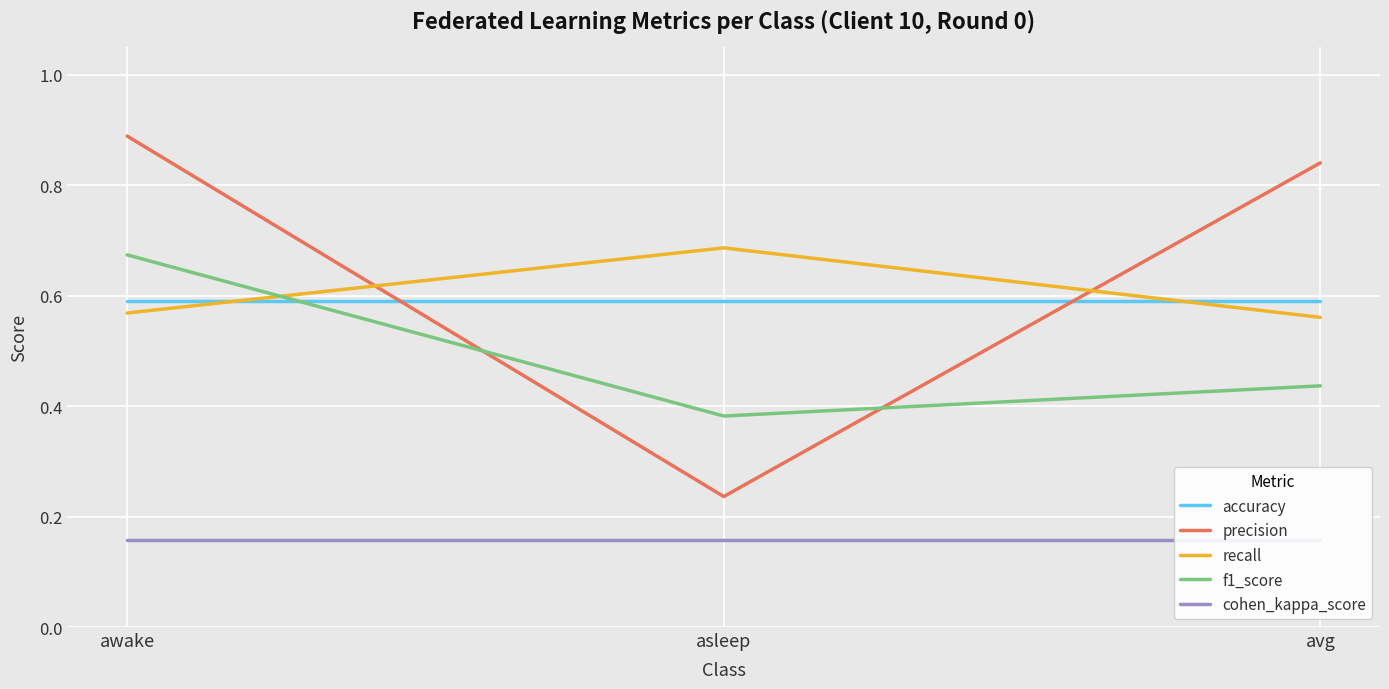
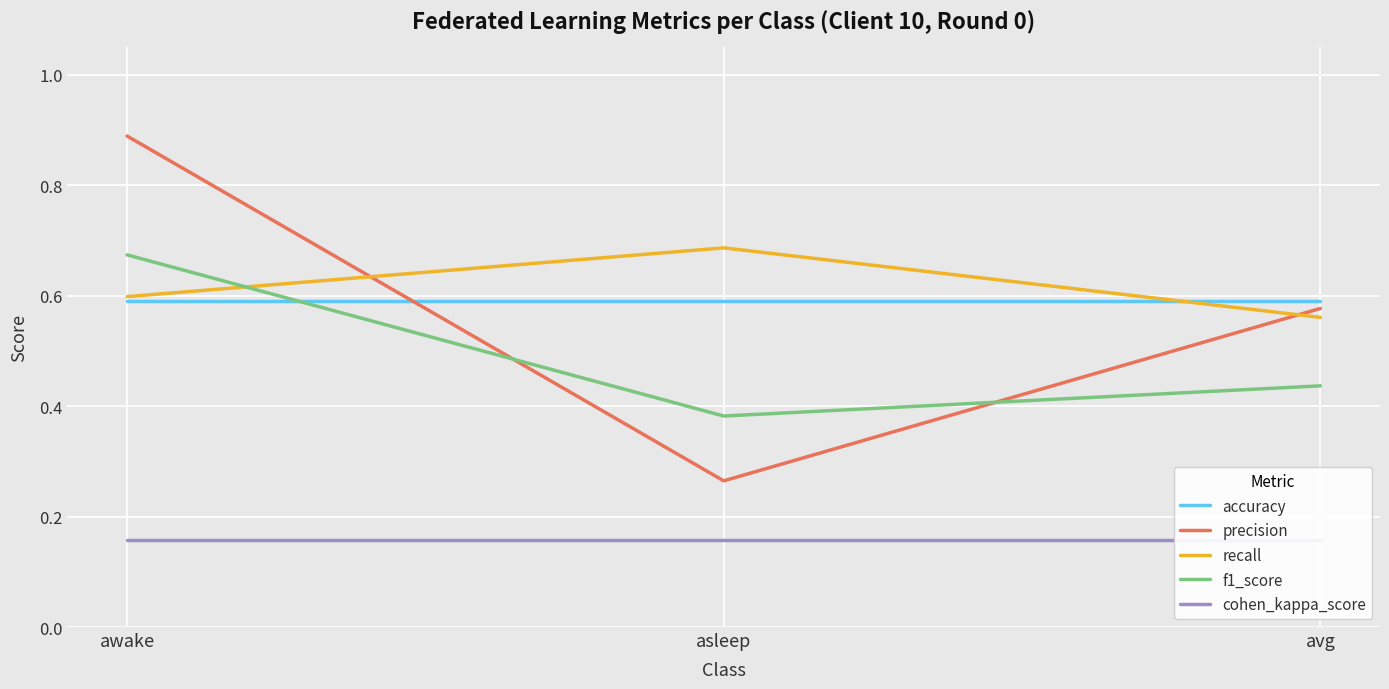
  {
    "accuracy": {
      "awake": 0.59,
      "asleep": 0.59,
      "avg": 0.59
    },
    "precision": {
      "awake": 0.89,
-     "asleep": 0.24,
-     "avg": 0.84
+     "asleep": 0.26,
+     "avg": 0.58
    },
    "recall": {
-     "awake": 0.57,
+     "awake": 0.60,
      "asleep": 0.69,
      "avg": 0.56
    },
    "f1_score": {
      "awake": 0.67,
      "asleep": 0.38,
      "avg": 0.44
    },
    "cohen_kappa_score": {
      "awake": 0.16,
      "asleep": 0.16
    }
  }
